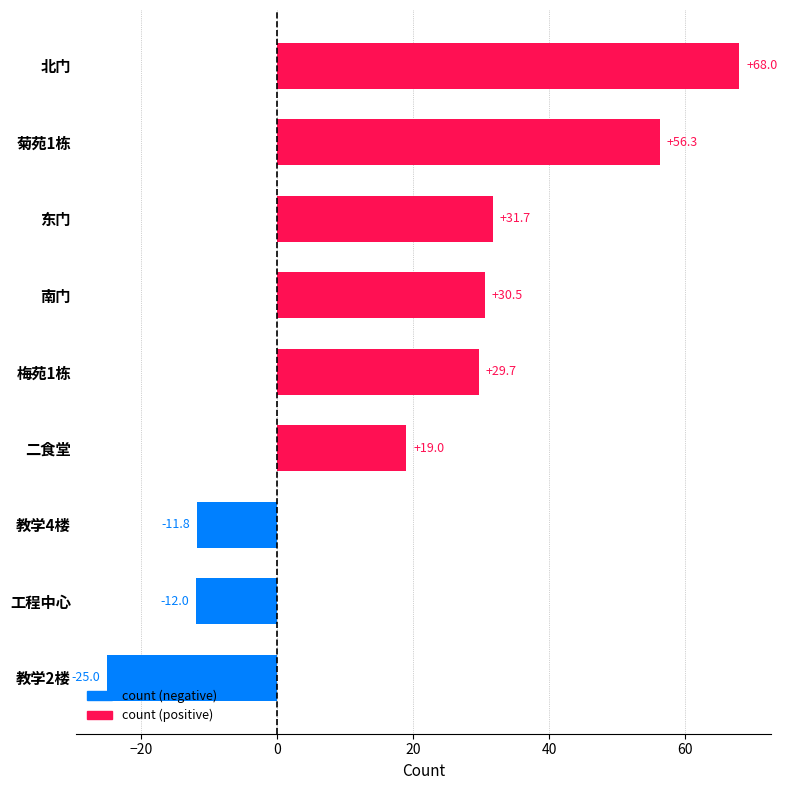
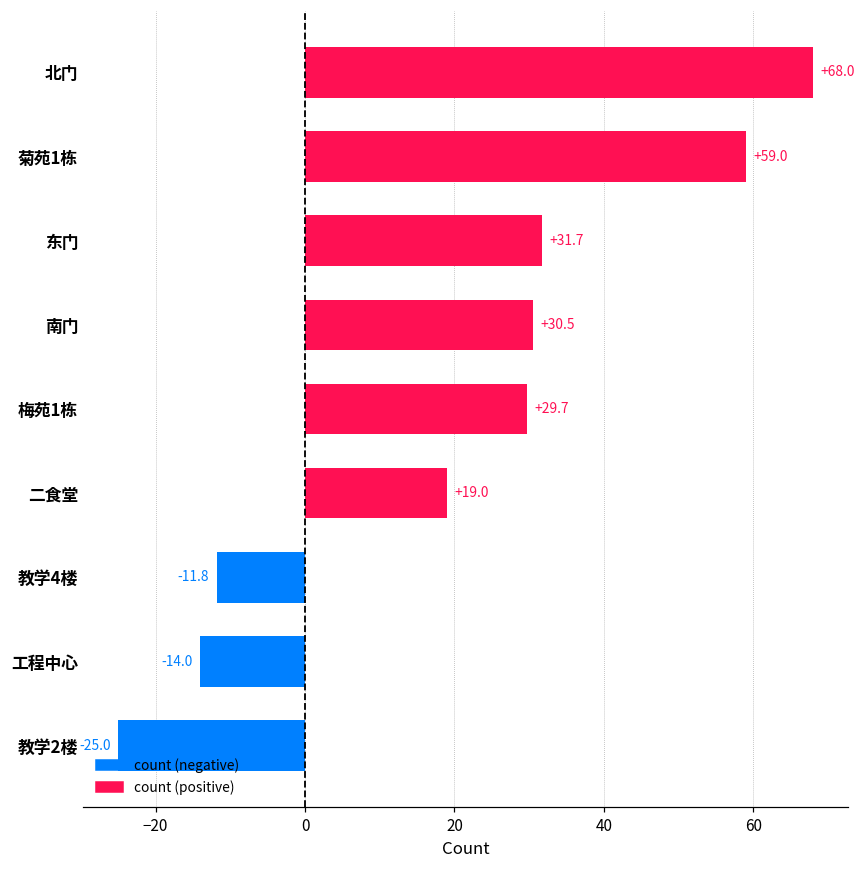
  {
    "北门": "+68.0",
-   "菊苑1栋": "+56.3",
+   "菊苑1栋": "+59.0",
    "东门": "+31.7",
    "南门": "+30.5",
    "梅苑1栋": "+29.7",
    "二食堂": "+19.0",
    "教学4楼": "-11.8",
-   "工程中心": "-12.0",
+   "工程中心": "-14.0",
    "教学2楼": "-25.0"
  }
